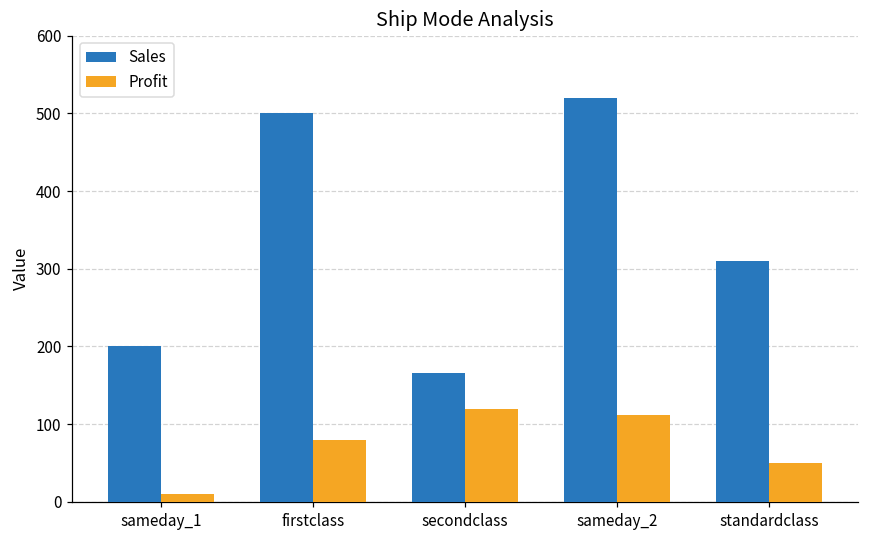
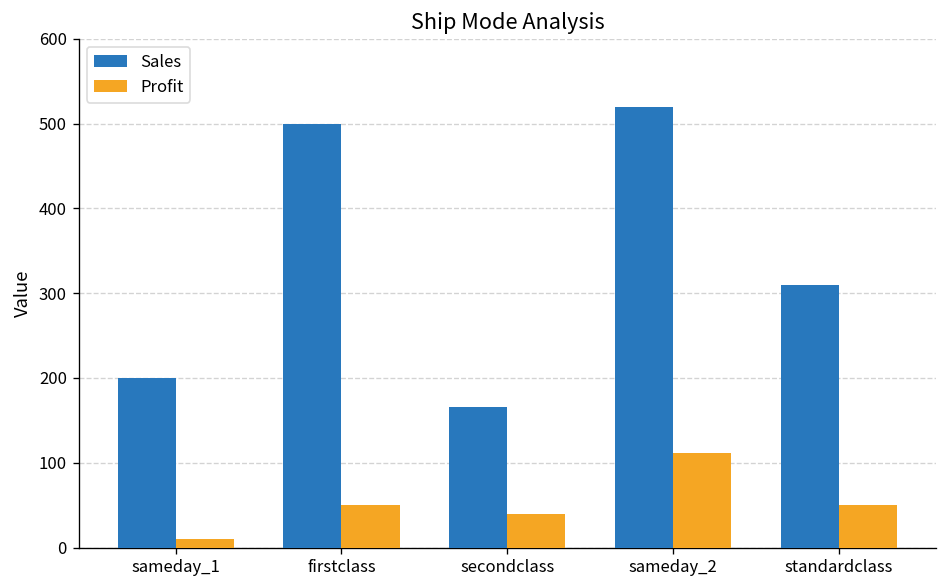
  {
    "Sales": {
      "sameday_1": 200,
      "firstclass": 500,
      "secondclass": 170,
      "sameday_2": 520,
      "standardclass": 310
    },
    "Profit": {
      "sameday_1": 10,
-     "firstclass": 80,
-     "secondclass": 120,
+     "firstclass": 50,
+     "secondclass": 40,
      "sameday_2": 110,
      "standardclass": 50
    }
  }
